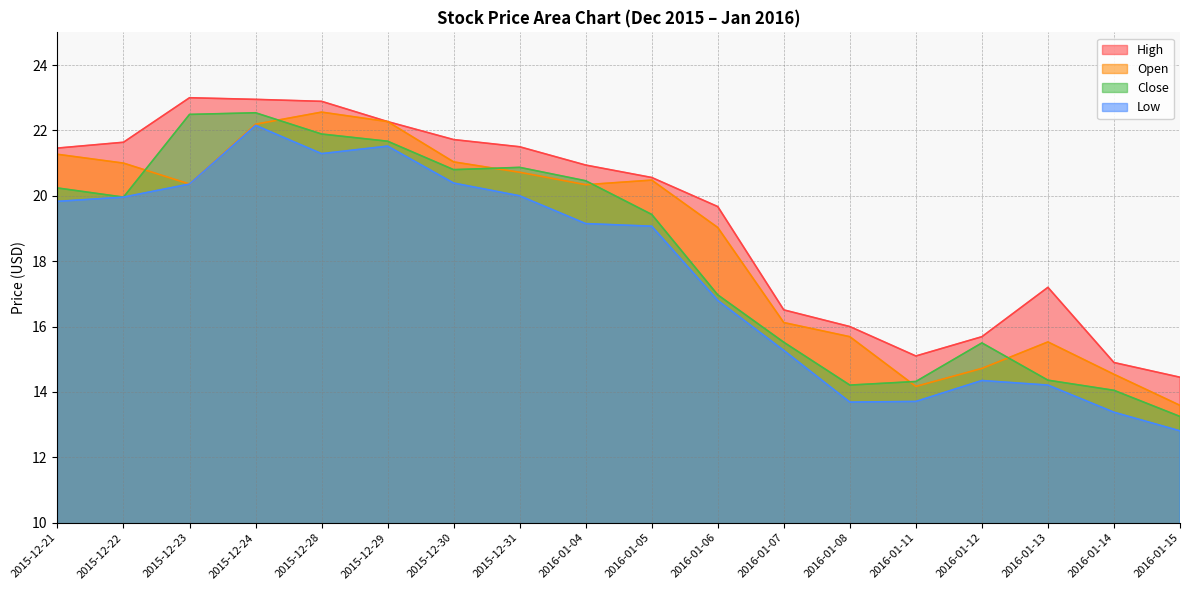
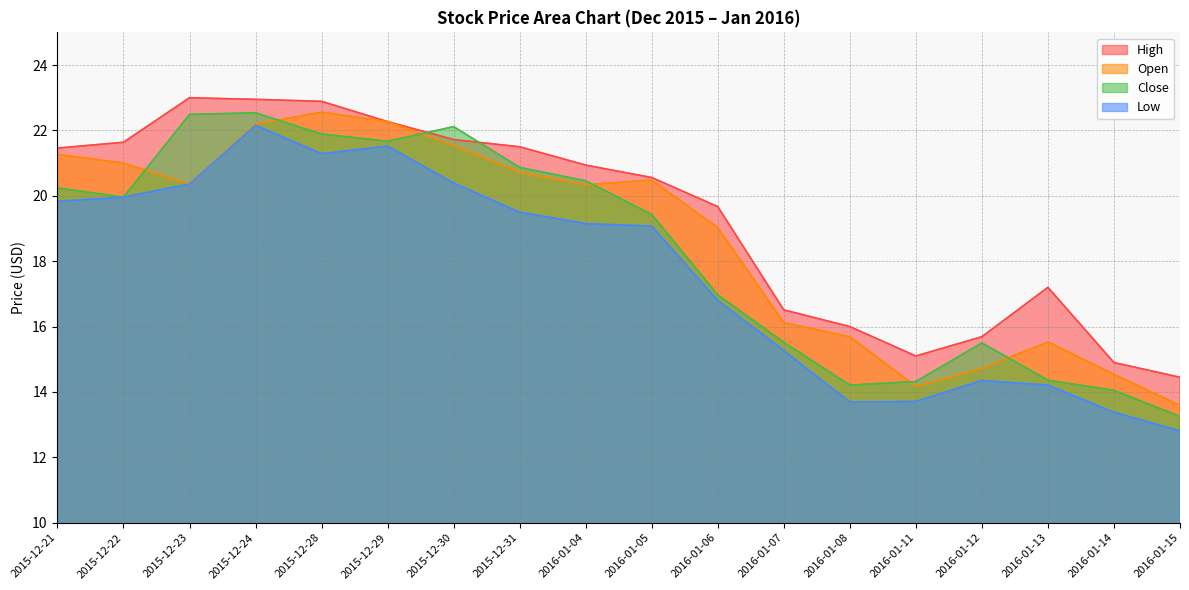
  {
    "High": {
      "2015-12-21": 21.5,
      "2015-12-22": 21.6,
      "2015-12-23": 23.0,
      "2015-12-24": 23.0,
      "2015-12-28": 22.9,
      "2015-12-30": 21.7,
      "2015-12-31": 21.5,
      "2016-01-04": 20.9,
      "2016-01-05": 20.6,
      "2016-01-06": 19.7,
      "2016-01-07": 16.5,
      "2016-01-08": 16.0,
      "2016-01-11": 15.1,
      "2016-01-12": 15.7,
      "2016-01-13": 17.2,
      "2016-01-14": 14.9,
      "2016-01-15": 14.5
    },
    "Open": {
      "2015-12-21": 21.3,
      "2015-12-22": 21.0,
      "2015-12-28": 22.6,
-     "2015-12-30": 21.0,
+     "2015-12-30": 21.5,
      "2015-12-31": 20.7,
      "2016-01-04": 20.3,
      "2016-01-05": 20.5,
      "2016-01-06": 19.0,
      "2016-01-07": 16.1,
      "2016-01-08": 15.7,
      "2016-01-11": 14.2,
      "2016-01-12": 14.7,
      "2016-01-13": 15.5,
      "2016-01-14": 14.5,
      "2016-01-15": 13.6
    },
    "Close": {
      "2015-12-21": 20.2,
      "2015-12-23": 22.5,
      "2015-12-24": 22.5,
      "2015-12-28": 21.9,
      "2015-12-29": 21.7,
-     "2015-12-30": 20.8,
+     "2015-12-30": 22.1,
      "2015-12-31": 20.9,
      "2016-01-04": 20.5,
      "2016-01-05": 19.4,
      "2016-01-06": 17.0,
      "2016-01-07": 15.5,
      "2016-01-08": 14.2,
      "2016-01-11": 14.3,
      "2016-01-12": 15.5,
      "2016-01-13": 14.4,
      "2016-01-14": 14.1,
      "2016-01-15": 13.3
    },
    "Low": {
      "2015-12-21": 19.8,
      "2015-12-28": 21.3,
      "2015-12-29": 21.5,
      "2015-12-30": 20.4,
-     "2015-12-31": 20.0,
+     "2015-12-31": 19.5,
      "2016-01-04": 19.2,
      "2016-01-05": 19.1,
      "2016-01-06": 16.8,
      "2016-01-07": 15.3,
      "2016-01-08": 13.7,
      "2016-01-11": 13.7,
      "2016-01-12": 14.4,
      "2016-01-13": 14.2,
      "2016-01-14": 13.4,
      "2016-01-15": 12.8
    }
  }
